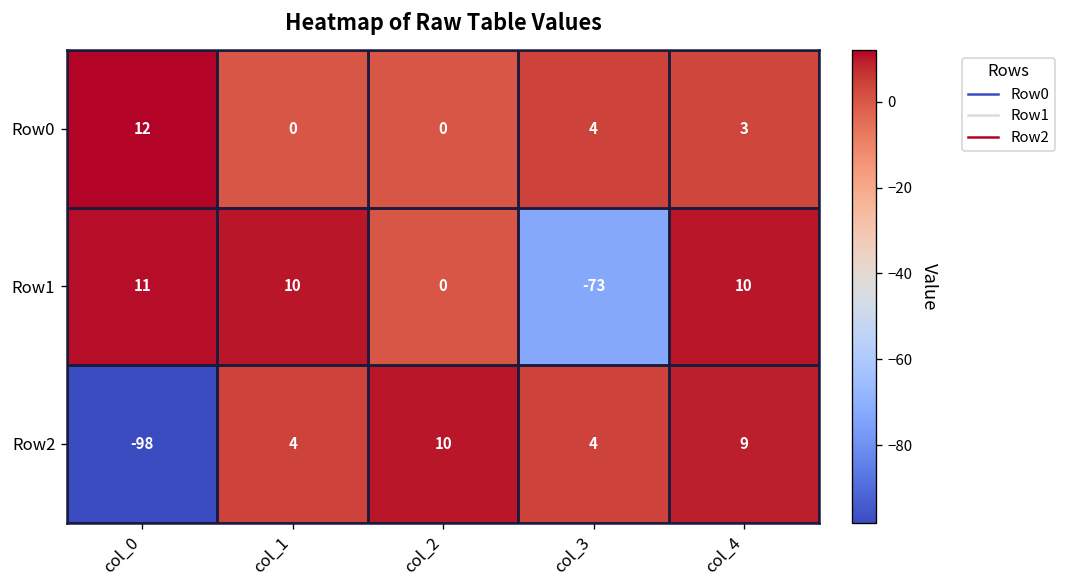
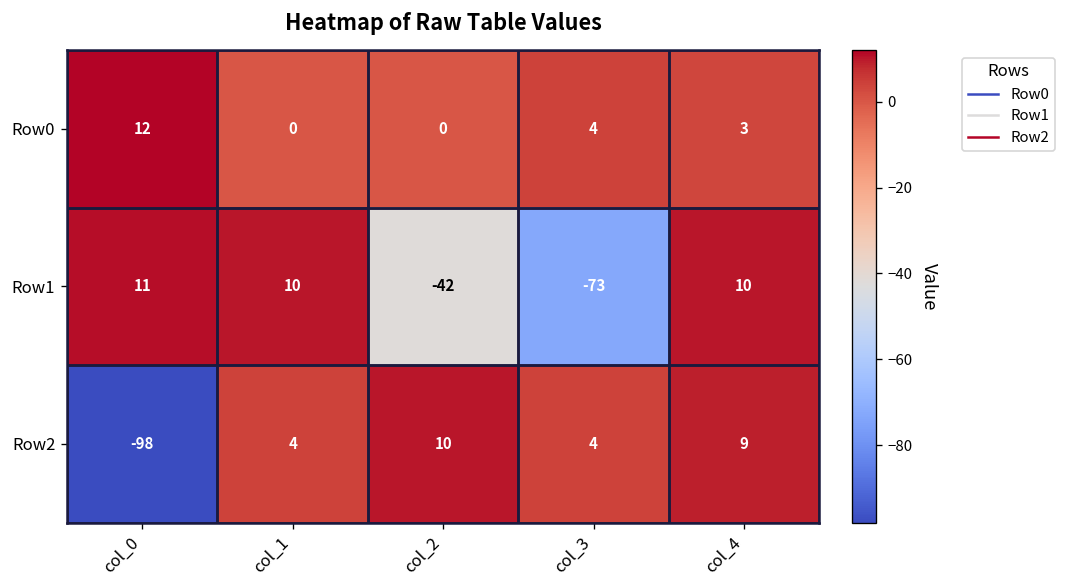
  {
    "Row0": {
      "col_0": 12,
      "col_1": 0,
      "col_2": 0,
      "col_3": 4,
      "col_4": 3
    },
    "Row1": {
      "col_0": 11,
      "col_1": 10,
-     "col_2": 0,
+     "col_2": -42,
      "col_3": -73,
      "col_4": 10
    },
    "Row2": {
      "col_0": -98,
      "col_1": 4,
      "col_2": 10,
      "col_3": 4,
      "col_4": 9
    }
  }
